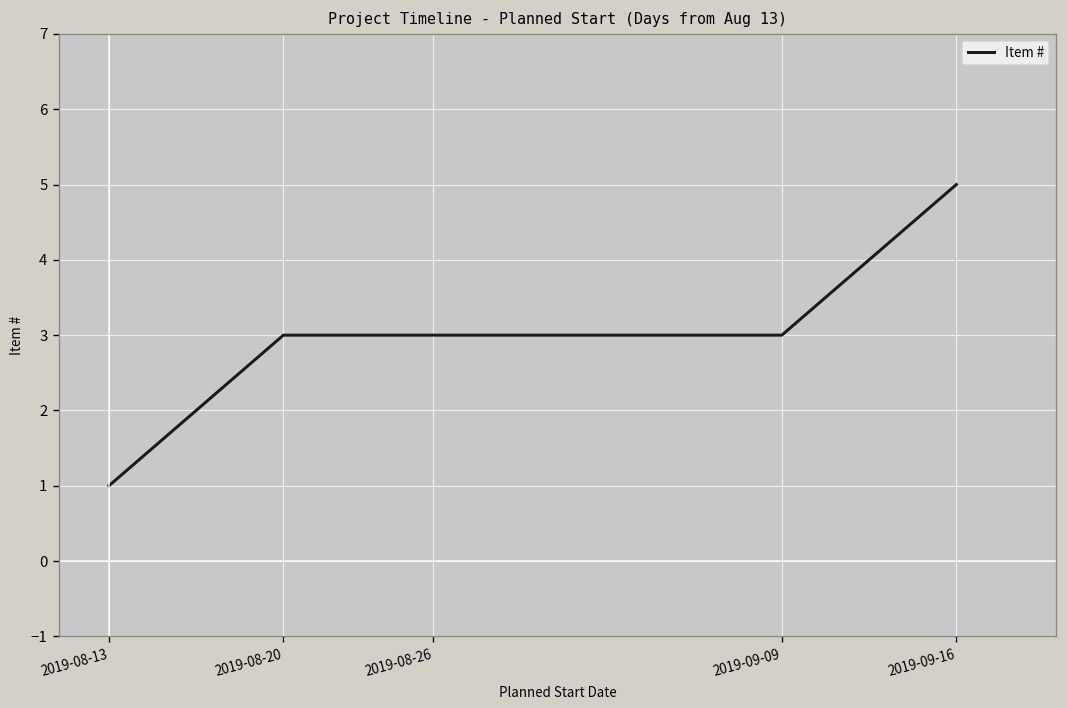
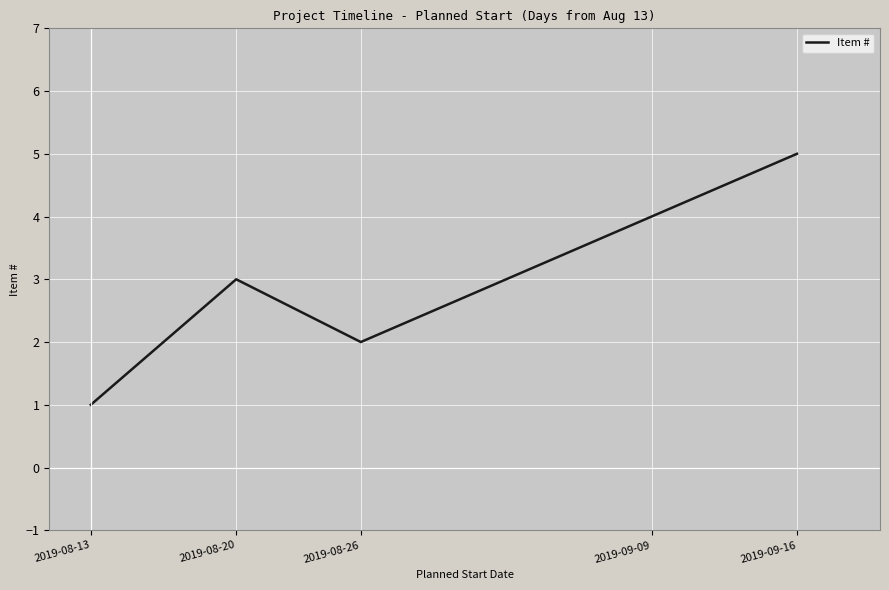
  {
    "2019-08-13": 1,
    "2019-08-20": 3,
-   "2019-08-26": 3,
-   "2019-09-09": 3,
+   "2019-08-26": 2,
+   "2019-09-09": 4,
    "2019-09-16": 5
  }
